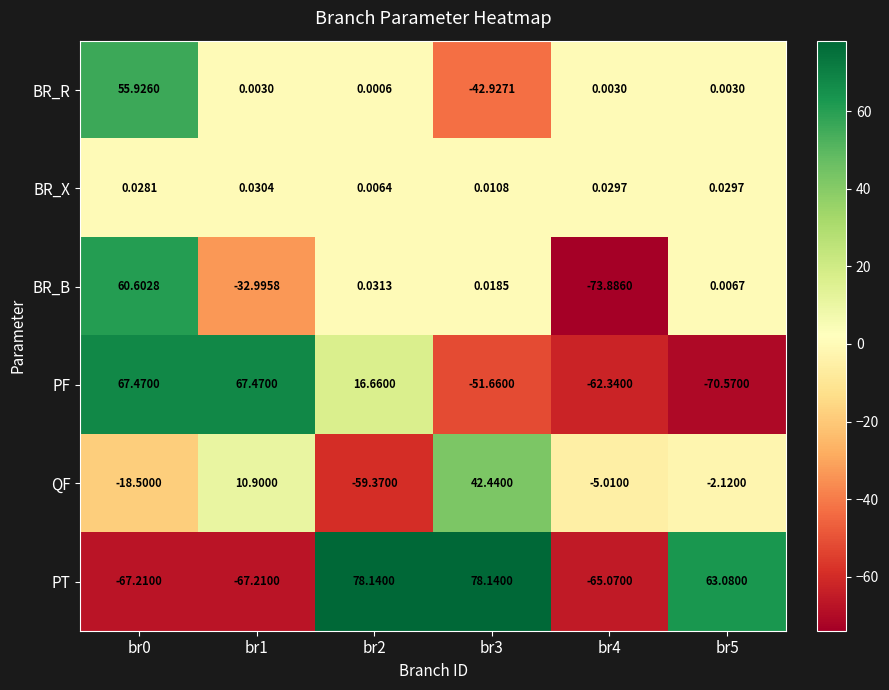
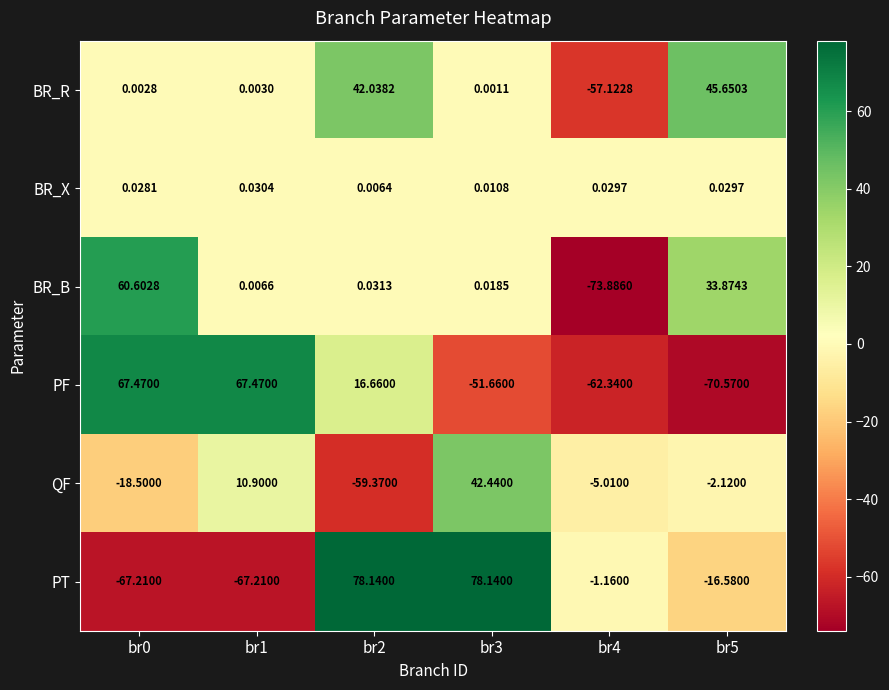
  {
    "BR_R": {
-     "br0": 55.9260,
+     "br0": 0.0028,
      "br1": 0.0030,
-     "br2": 0.0006,
-     "br3": -42.9271,
-     "br4": 0.0030,
-     "br5": 0.0030
+     "br2": 42.0382,
+     "br3": 0.0011,
+     "br4": -57.1228,
+     "br5": 45.6503
    },
    "BR_X": {
      "br0": 0.0281,
      "br1": 0.0304,
      "br2": 0.0064,
      "br3": 0.0108,
      "br4": 0.0297,
      "br5": 0.0297
    },
    "BR_B": {
      "br0": 60.6028,
-     "br1": -32.9958,
+     "br1": 0.0066,
      "br2": 0.0313,
      "br3": 0.0185,
      "br4": -73.8860,
-     "br5": 0.0067
+     "br5": 33.8743
    },
    "PF": {
      "br0": 67.4700,
      "br1": 67.4700,
      "br2": 16.6600,
      "br3": -51.6600,
      "br4": -62.3400,
      "br5": -70.5700
    },
    "QF": {
      "br0": -18.5000,
      "br1": 10.9000,
      "br2": -59.3700,
      "br3": 42.4400,
      "br4": -5.0100,
      "br5": -2.1200
    },
    "PT": {
      "br0": -67.2100,
      "br1": -67.2100,
      "br2": 78.1400,
      "br3": 78.1400,
-     "br4": -65.0700,
-     "br5": 63.0800
+     "br4": -1.1600,
+     "br5": -16.5800
    }
  }
